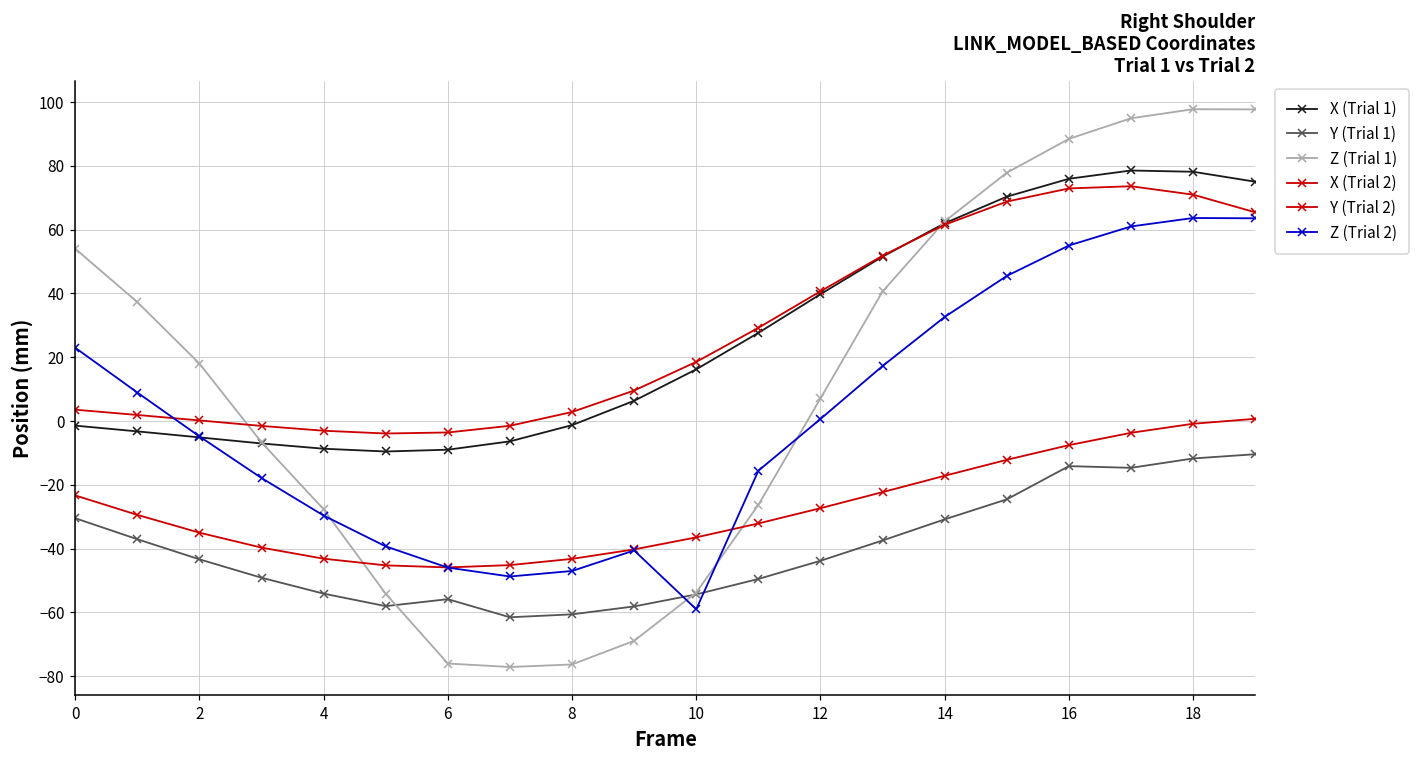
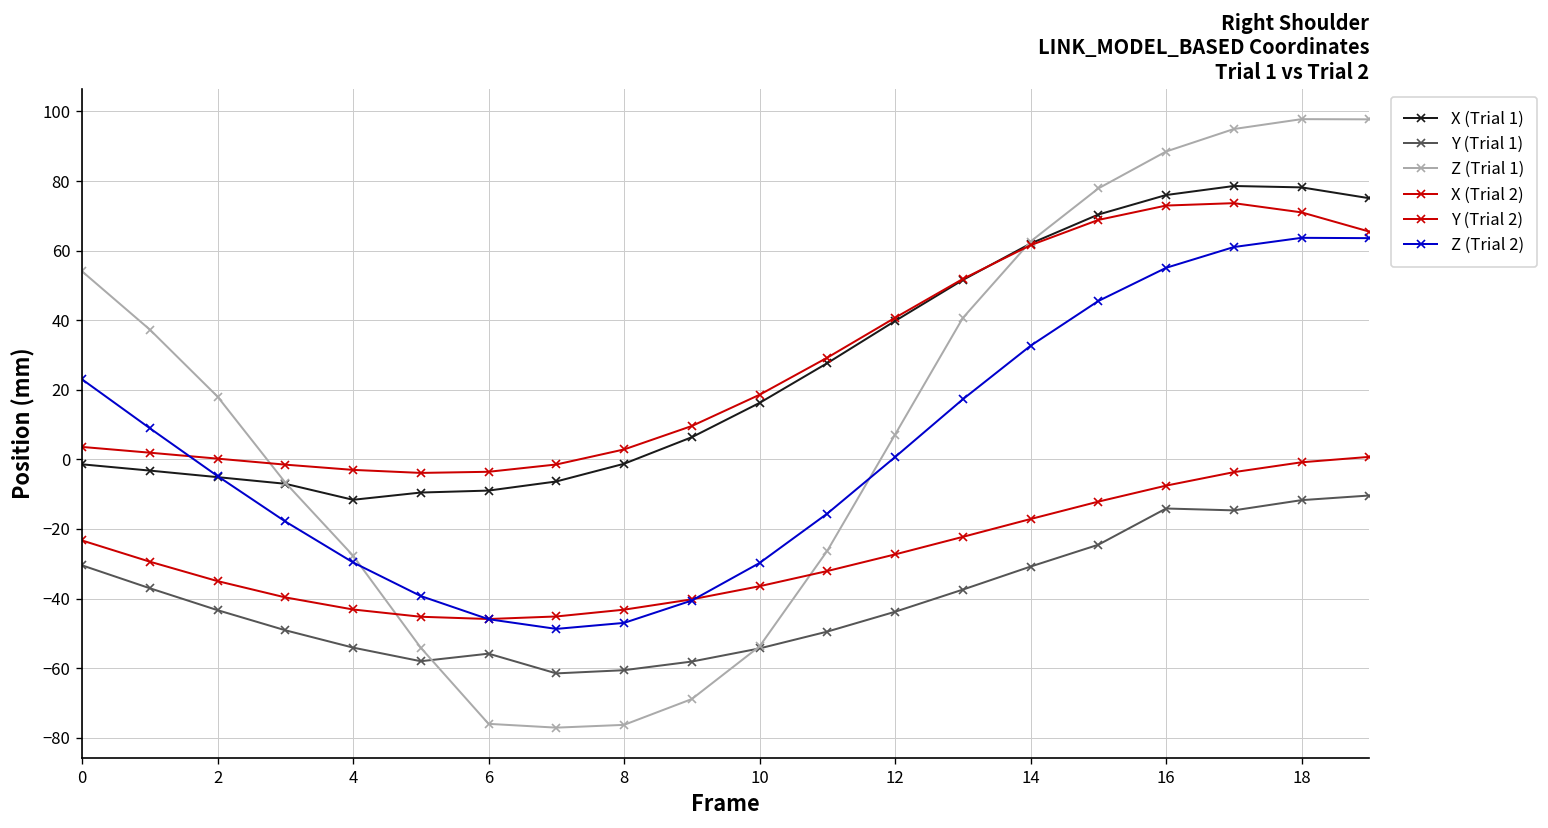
  {
    "X (Trial 1)": {
      "0": -1,
-     "4": -9,
+     "4": -12,
      "6": -9,
      "8": -1,
      "10": 16,
      "12": 40,
      "16": 76,
      "18": 78
    },
    "Y (Trial 1)": {
      "0": -30,
      "2": -43,
      "4": -54,
      "6": -56,
      "8": -61,
      "12": -44,
      "14": -31,
      "16": -14,
      "18": -12
    },
    "Z (Trial 1)": {
      "0": 54,
      "2": 18,
      "4": -28,
      "6": -76,
      "8": -76,
      "12": 7,
      "16": 88,
      "18": 98
    },
    "Z (Trial 2)": {
      "0": 23,
      "4": -30,
      "8": -47,
-     "10": -59,
+     "10": -30,
      "12": 1,
      "14": 33,
      "16": 55,
      "18": 64
    }
  }
